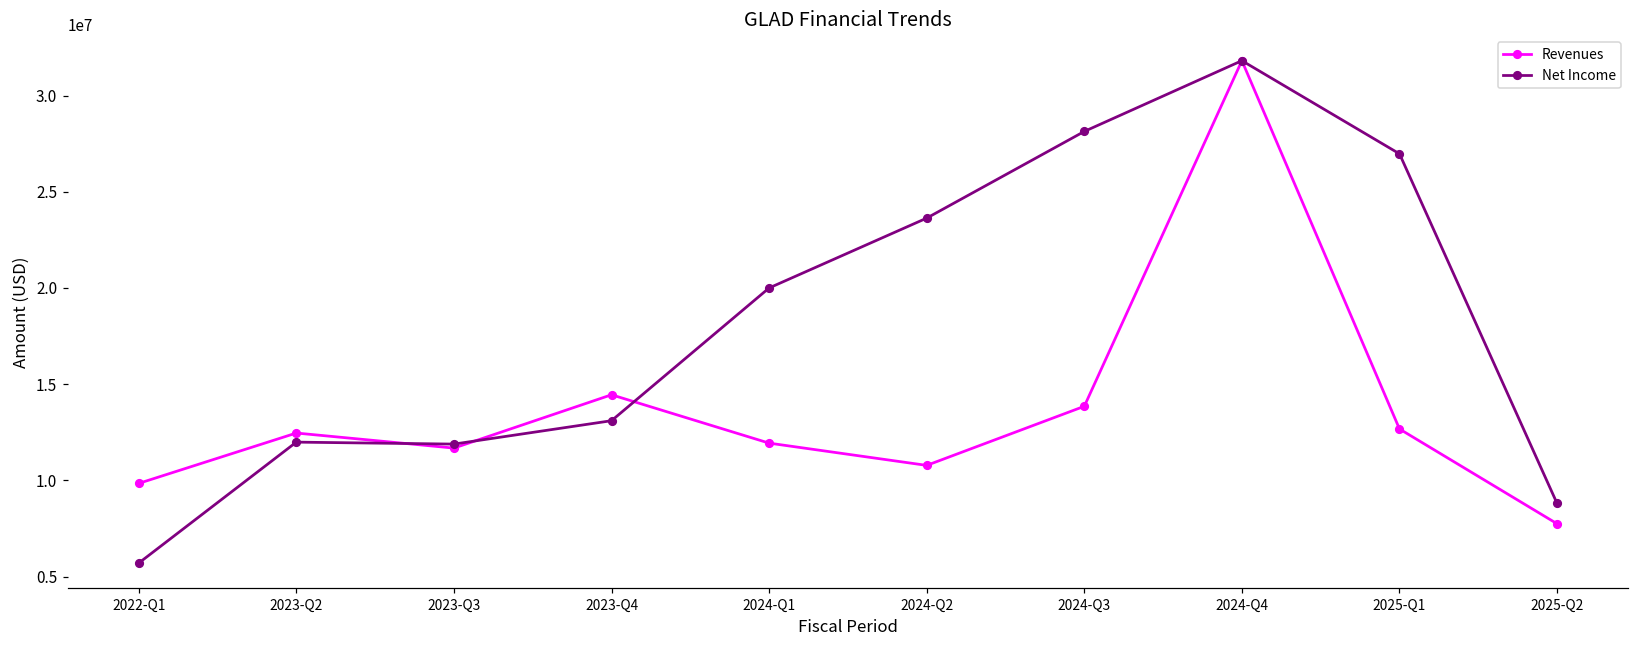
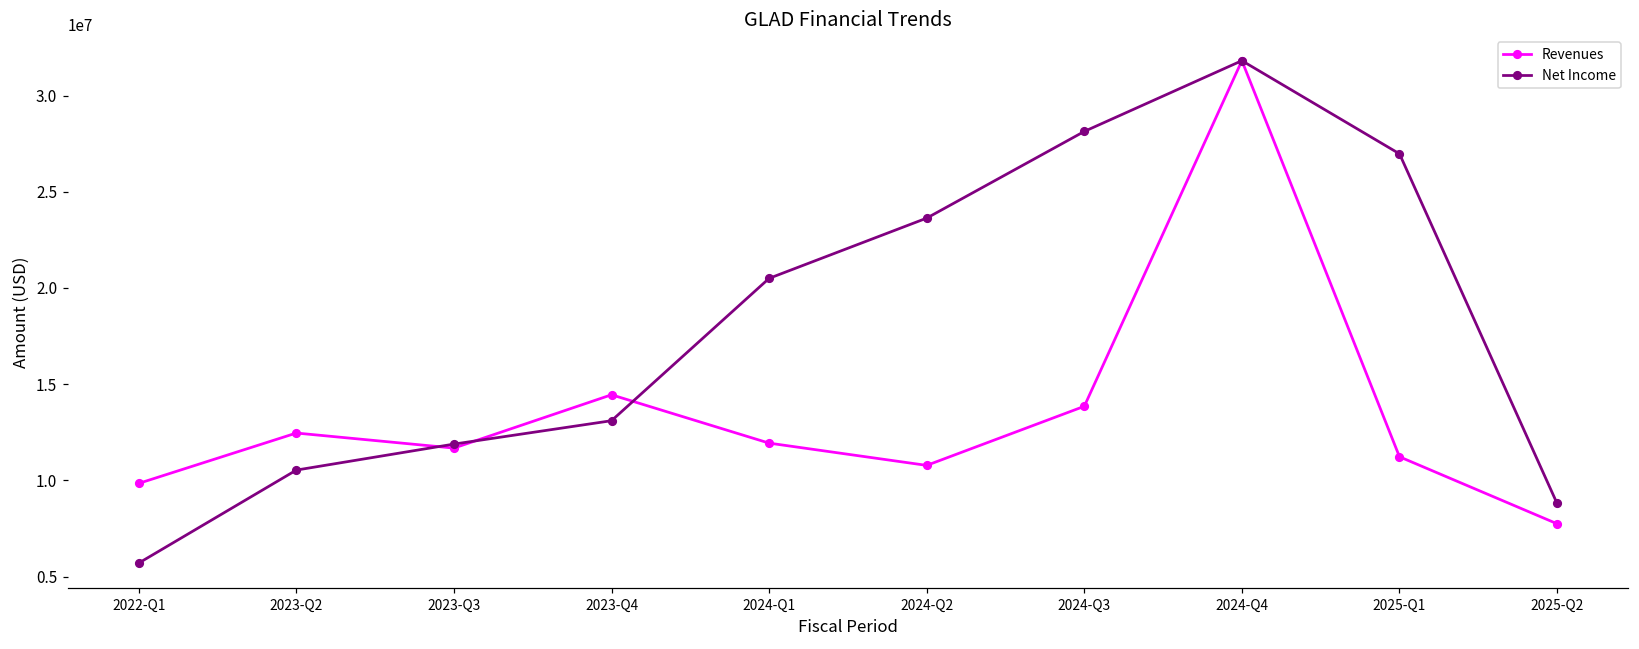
  {
    "Revenues": {
      "2022-Q1": 9800000,
      "2023-Q2": 12500000,
      "2023-Q3": 11700000,
      "2023-Q4": 14400000,
      "2024-Q1": 11900000,
      "2024-Q2": 10800000,
      "2024-Q3": 13800000,
-     "2025-Q1": 12700000,
+     "2025-Q1": 11200000,
      "2025-Q2": 7700000
    },
    "Net Income": {
      "2022-Q1": 5700000,
-     "2023-Q2": 12000000,
+     "2023-Q2": 10500000,
      "2023-Q3": 11900000,
      "2023-Q4": 13100000,
-     "2024-Q1": 20000000,
+     "2024-Q1": 20500000,
      "2024-Q2": 23600000,
      "2024-Q3": 28100000,
      "2025-Q1": 27000000,
      "2025-Q2": 8800000
    }
  }
